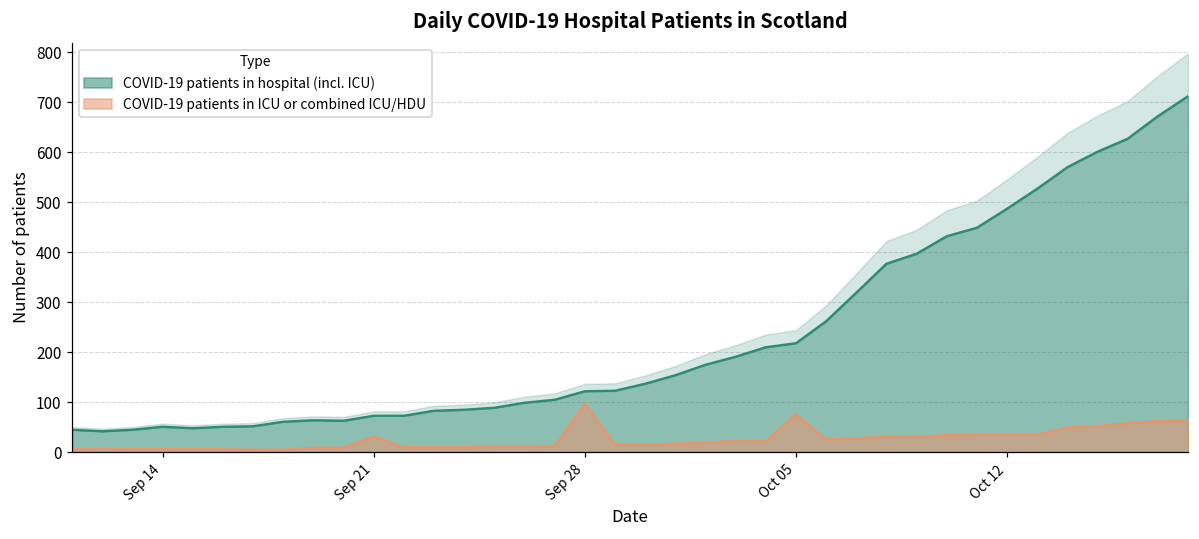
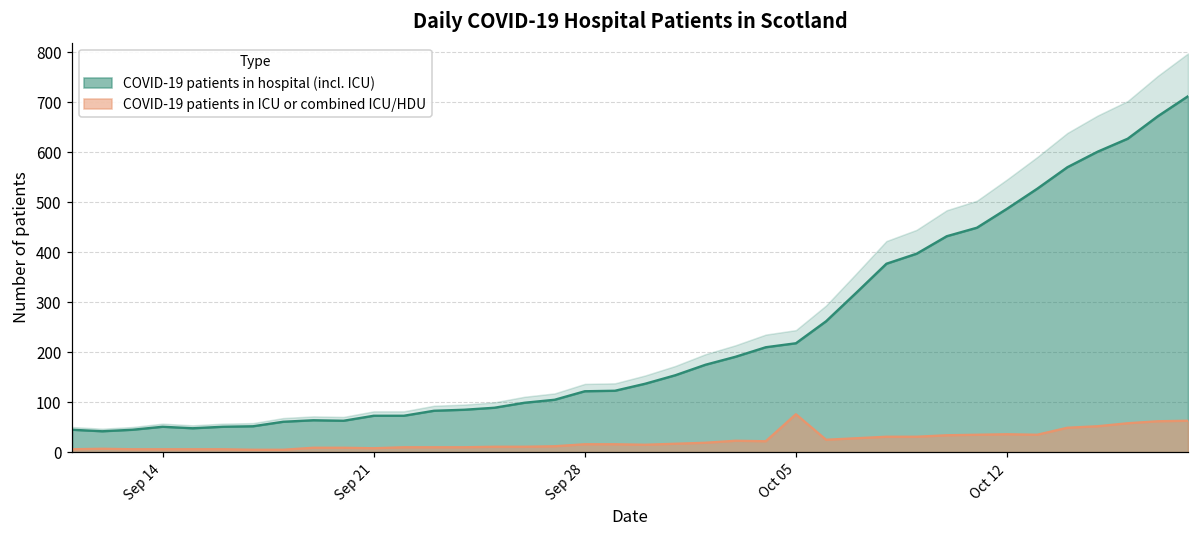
  {
    "COVID-19 patients in ICU or combined ICU/HDU": {
      "Sep 14": 10,
-     "Sep 21": 30,
-     "Sep 28": 100,
+     "Sep 21": 10,
+     "Sep 28": 20,
      "Oct 05": 80,
      "Oct 12": 40
    }
  }
